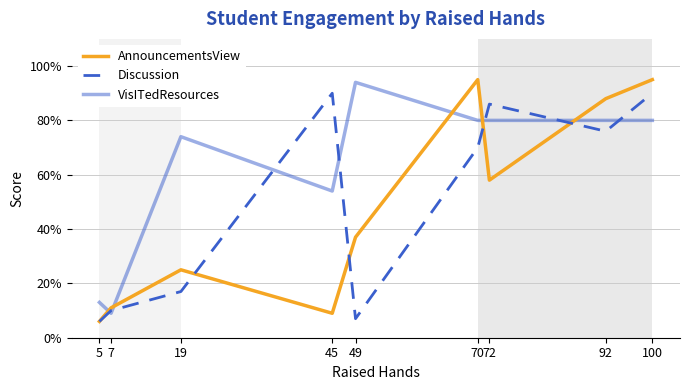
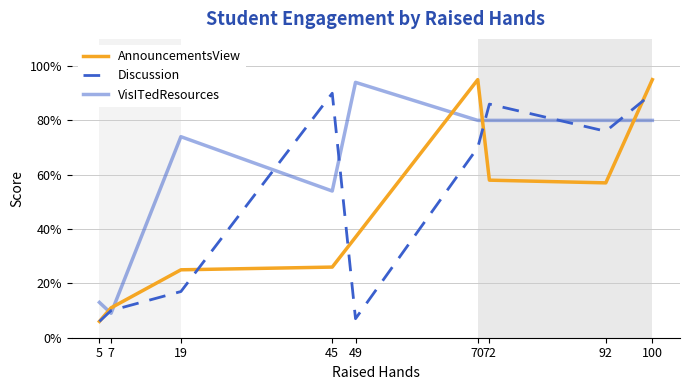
  {
    "AnnouncementsView": {
      "7": "11%",
      "19": "25%",
-     "45": "9%",
+     "45": "26%",
      "49": "37%",
-     "92": "88%",
+     "92": "57%",
      "100": "95%"
    }
  }
